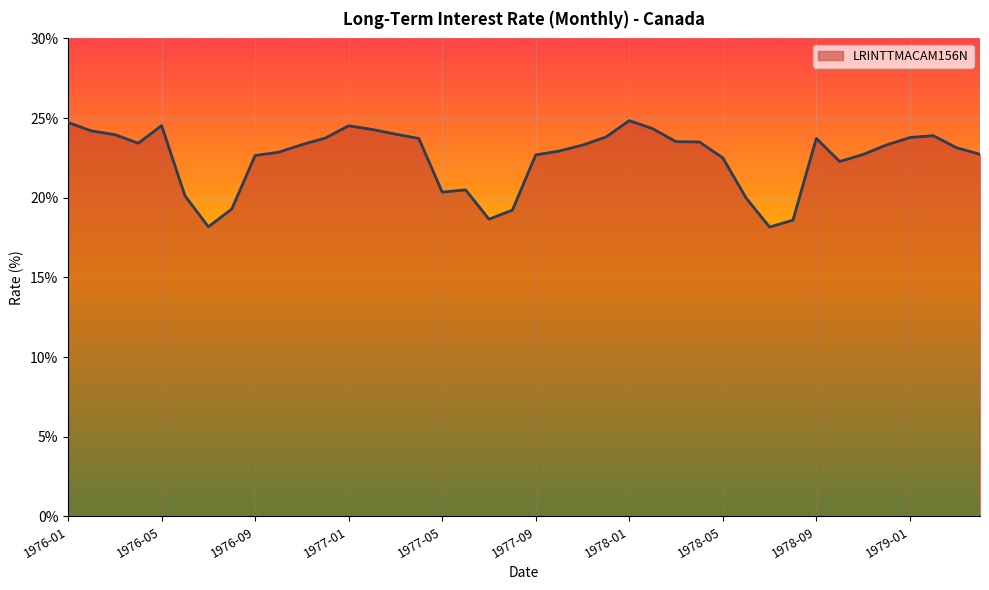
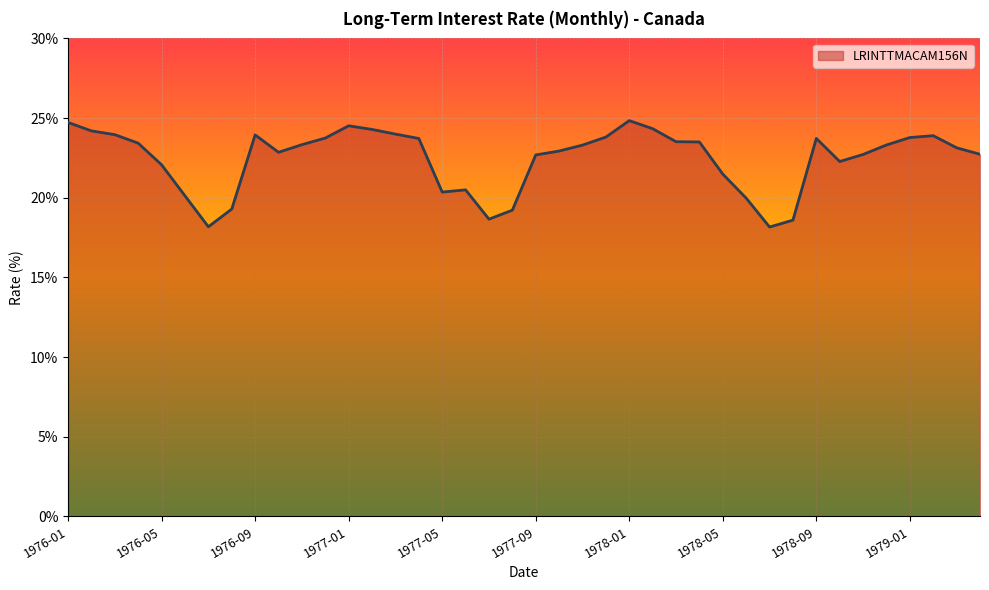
  {
    "1976-01": "24.7%",
-   "1976-05": "24.5%",
-   "1976-09": "22.7%",
+   "1976-05": "22.1%",
+   "1976-09": "23.9%",
    "1977-01": "24.5%",
    "1977-05": "20.4%",
    "1977-09": "22.7%",
    "1978-01": "24.8%",
-   "1978-05": "22.5%",
+   "1978-05": "21.5%",
    "1978-09": "23.7%",
    "1979-01": "23.8%"
  }
